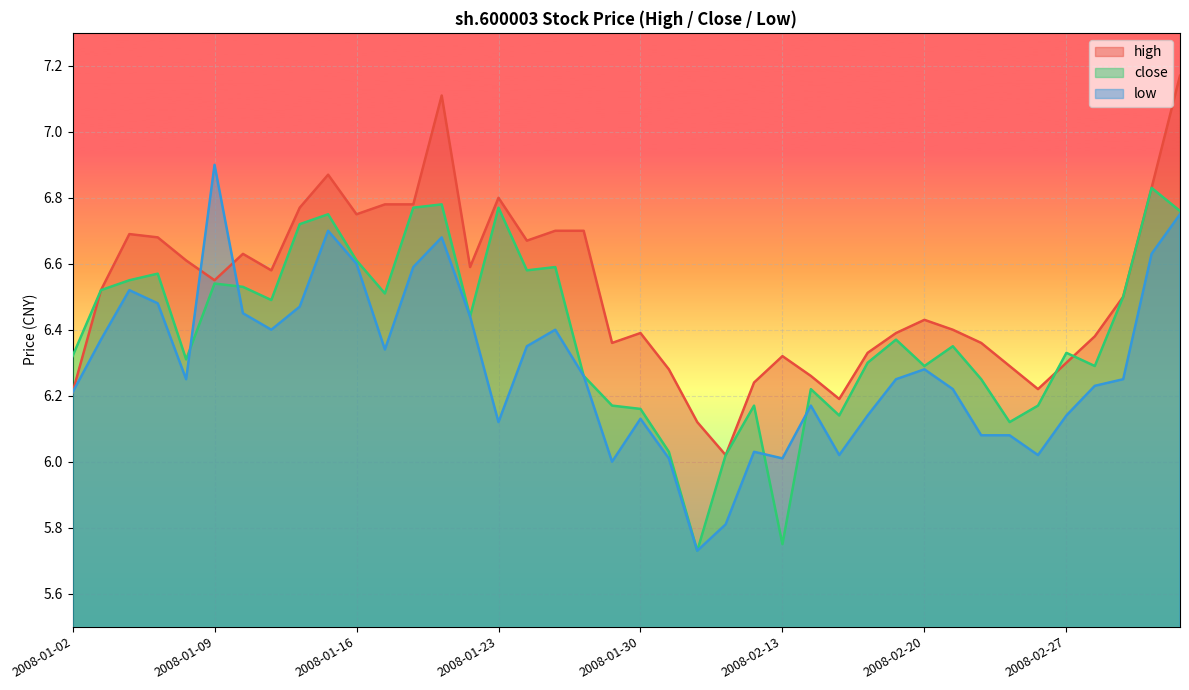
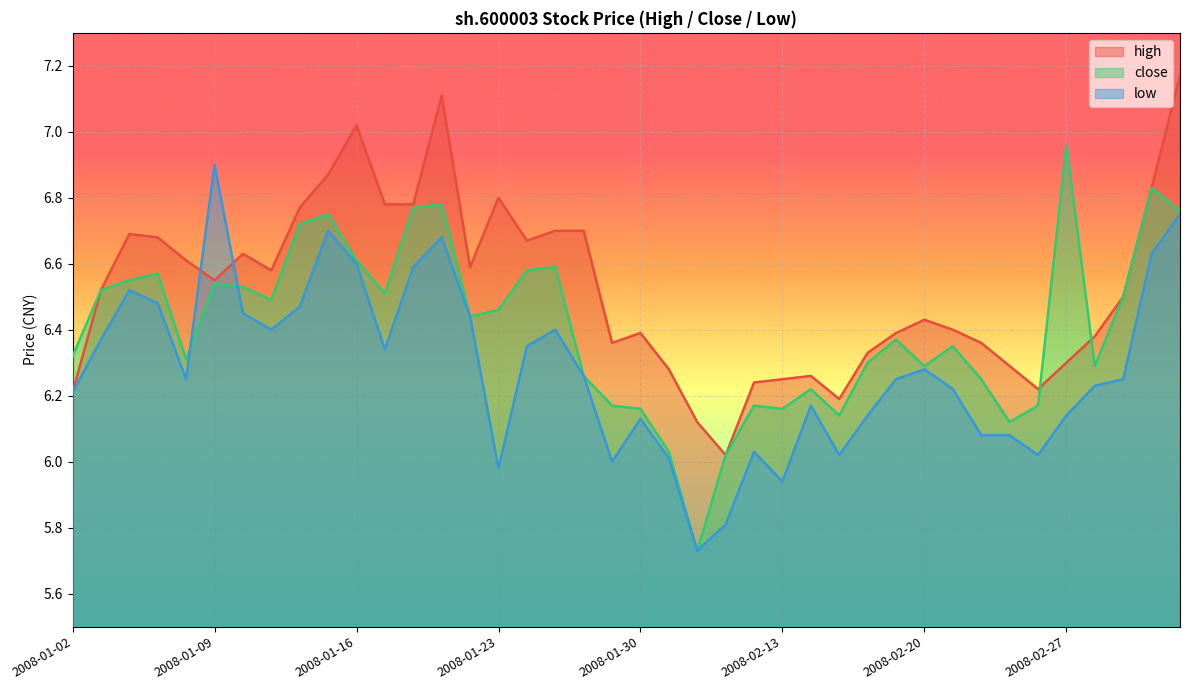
  {
    "high": {
      "2008-01-09": 6.55,
-     "2008-01-16": 6.75,
+     "2008-01-16": 7.02,
      "2008-01-23": 6.80,
      "2008-01-30": 6.39,
-     "2008-02-13": 6.32,
+     "2008-02-13": 6.25,
      "2008-02-20": 6.43,
      "2008-02-27": 6.30
    },
    "close": {
      "2008-01-02": 6.32,
      "2008-01-09": 6.54,
      "2008-01-16": 6.61,
-     "2008-01-23": 6.77,
+     "2008-01-23": 6.46,
      "2008-01-30": 6.16,
-     "2008-02-13": 5.75,
+     "2008-02-13": 6.16,
      "2008-02-20": 6.29,
-     "2008-02-27": 6.33
+     "2008-02-27": 6.96
    },
    "low": {
      "2008-01-09": 6.90,
      "2008-01-16": 6.60,
-     "2008-01-23": 6.12,
+     "2008-01-23": 5.98,
      "2008-01-30": 6.13,
-     "2008-02-13": 6.01,
+     "2008-02-13": 5.94,
      "2008-02-20": 6.28,
      "2008-02-27": 6.14
    }
  }
